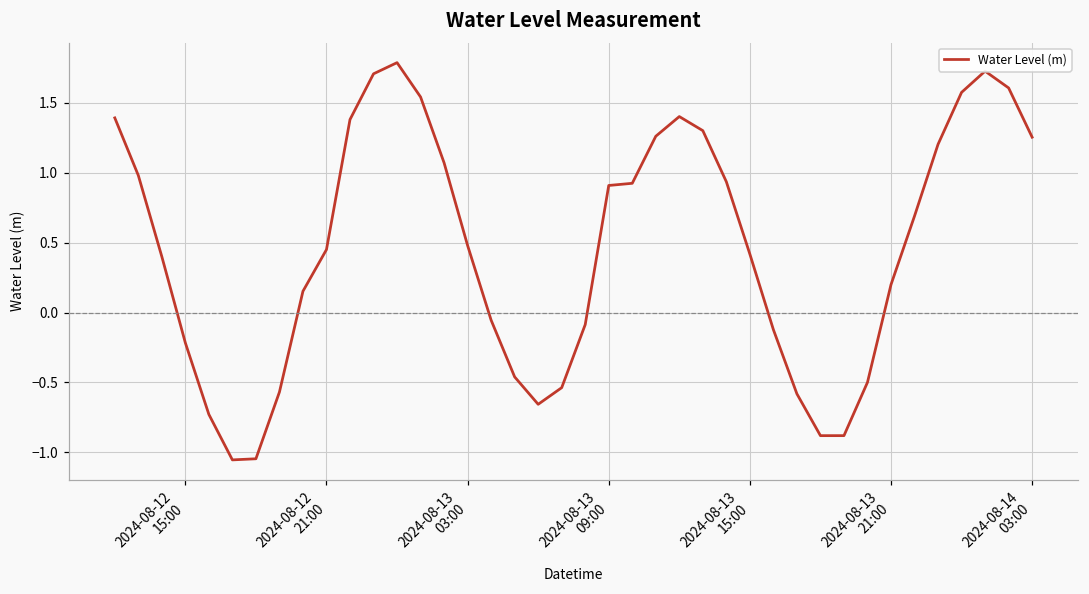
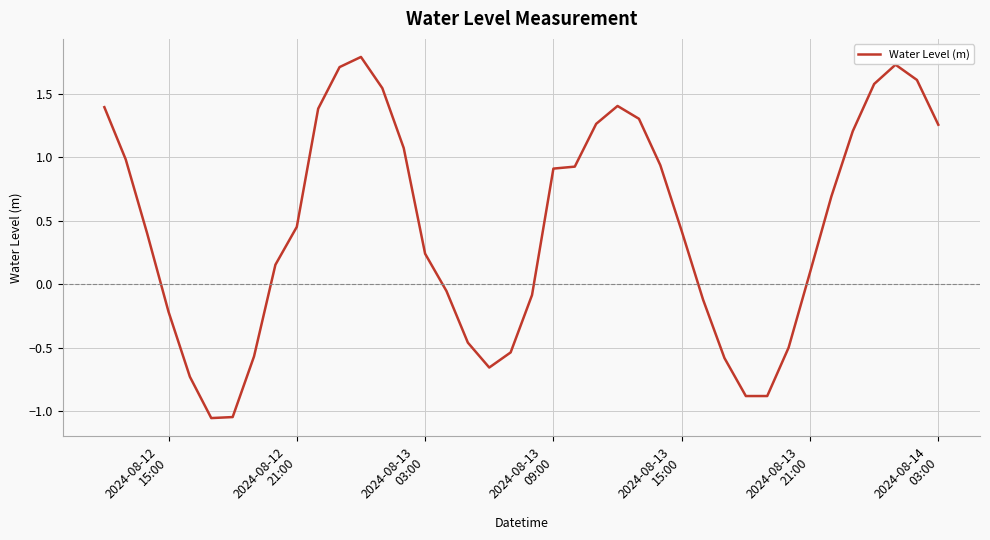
  {
    "2024-08-12 15:00": -0.22,
    "2024-08-12 21:00": 0.45,
-   "2024-08-13 03:00": 0.48,
+   "2024-08-13 03:00": 0.24,
    "2024-08-13 09:00": 0.91,
    "2024-08-13 15:00": 0.42,
-   "2024-08-13 21:00": 0.20,
+   "2024-08-13 21:00": 0.09,
    "2024-08-14 03:00": 1.25
  }
